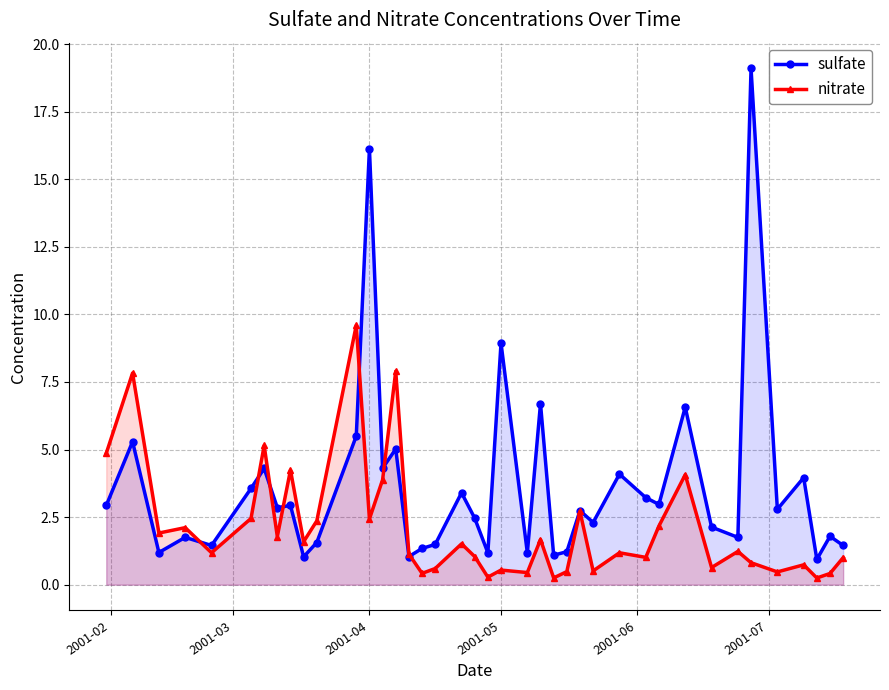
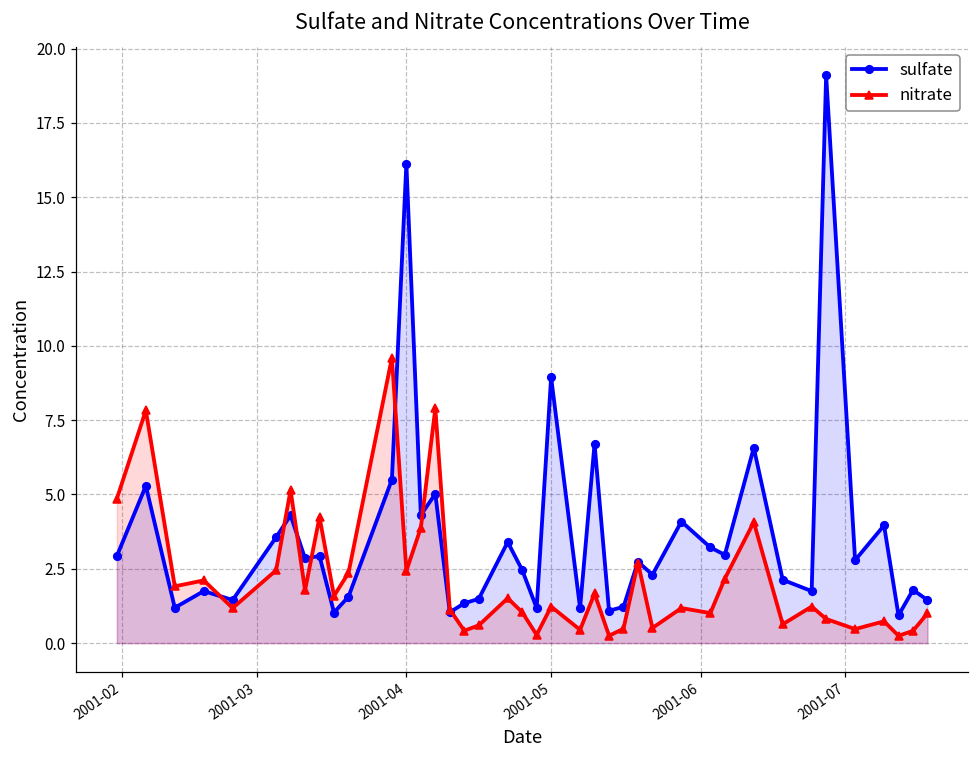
  {
    "sulfate": {
      "2001-04": 16.1,
      "2001-05": 8.9
    },
    "nitrate": {
      "2001-04": 2.4,
-     "2001-05": 0.5
+     "2001-05": 1.2
    }
  }
